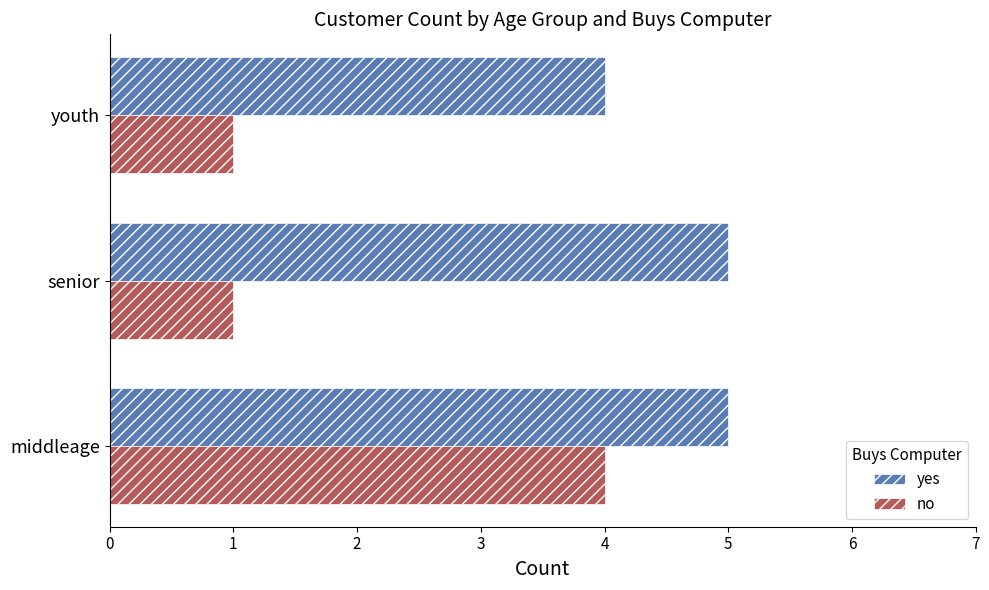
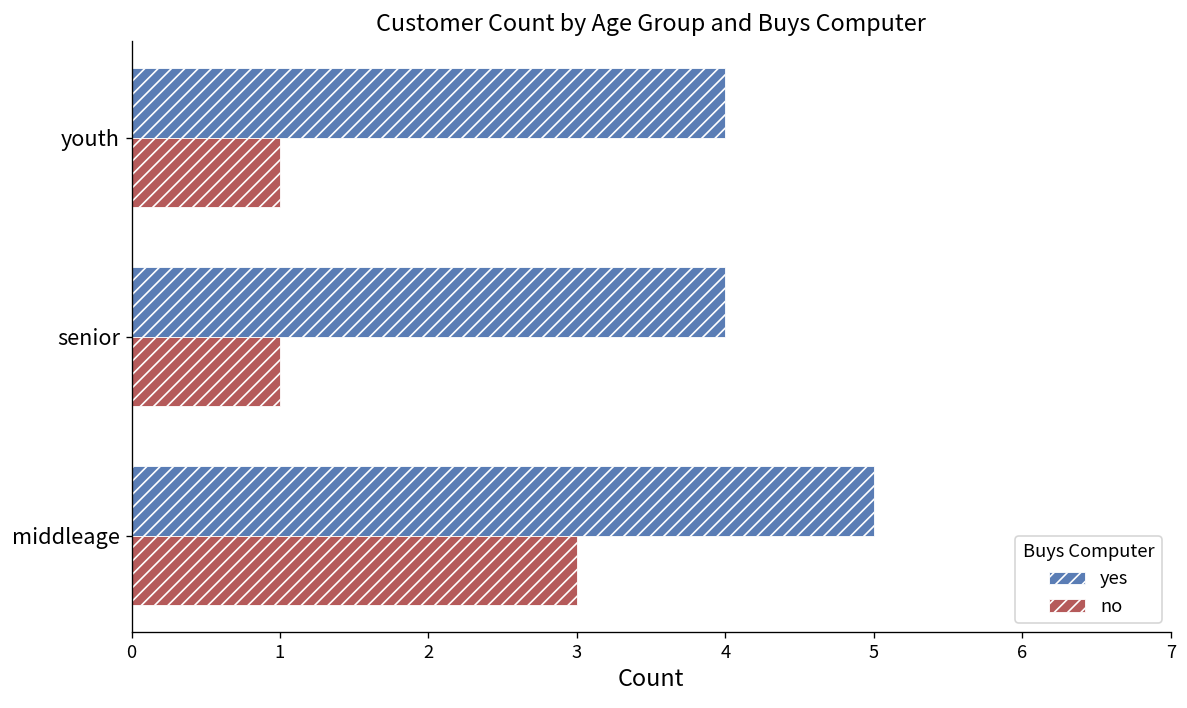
  {
    "yes": {
      "youth": 4,
-     "senior": 5,
+     "senior": 4,
      "middleage": 5
    },
    "no": {
      "youth": 1,
      "senior": 1,
-     "middleage": 4
+     "middleage": 3
    }
  }
